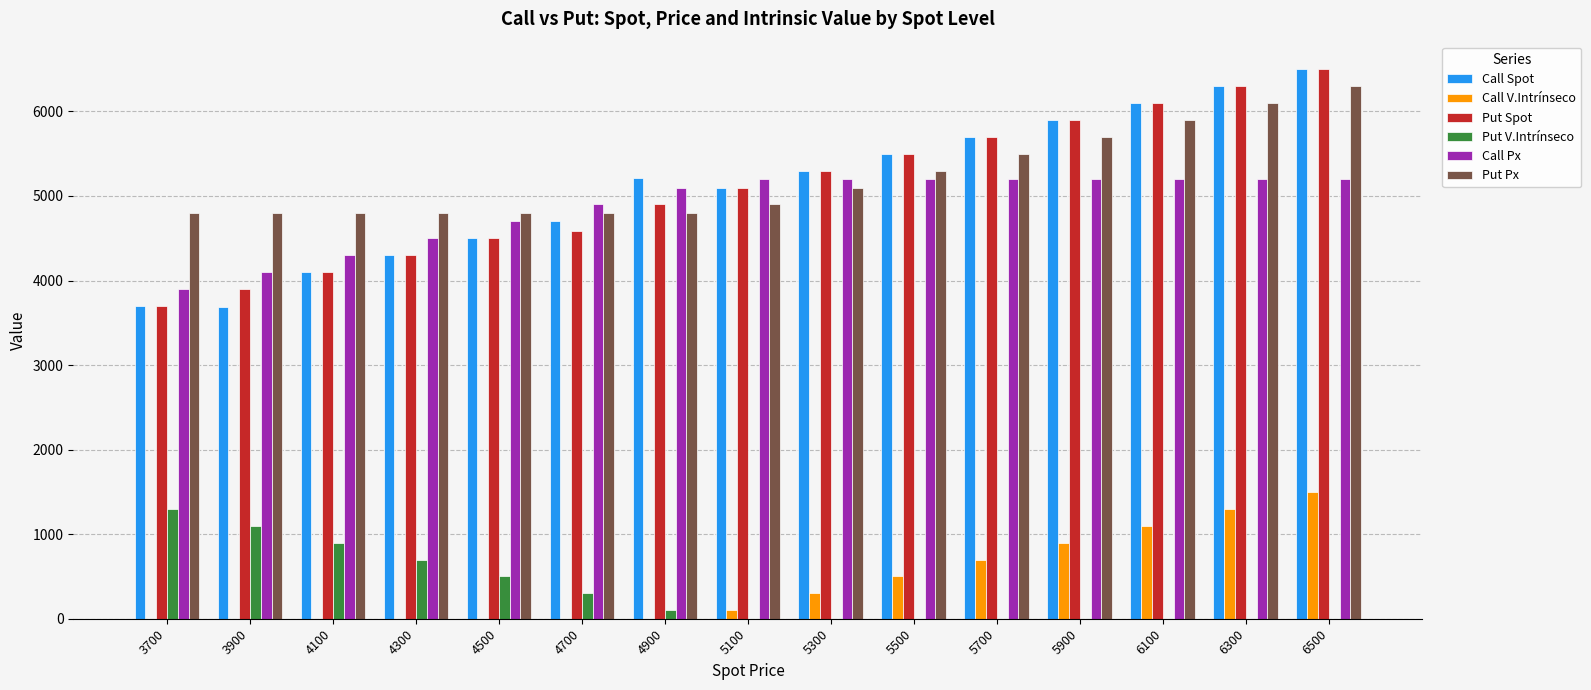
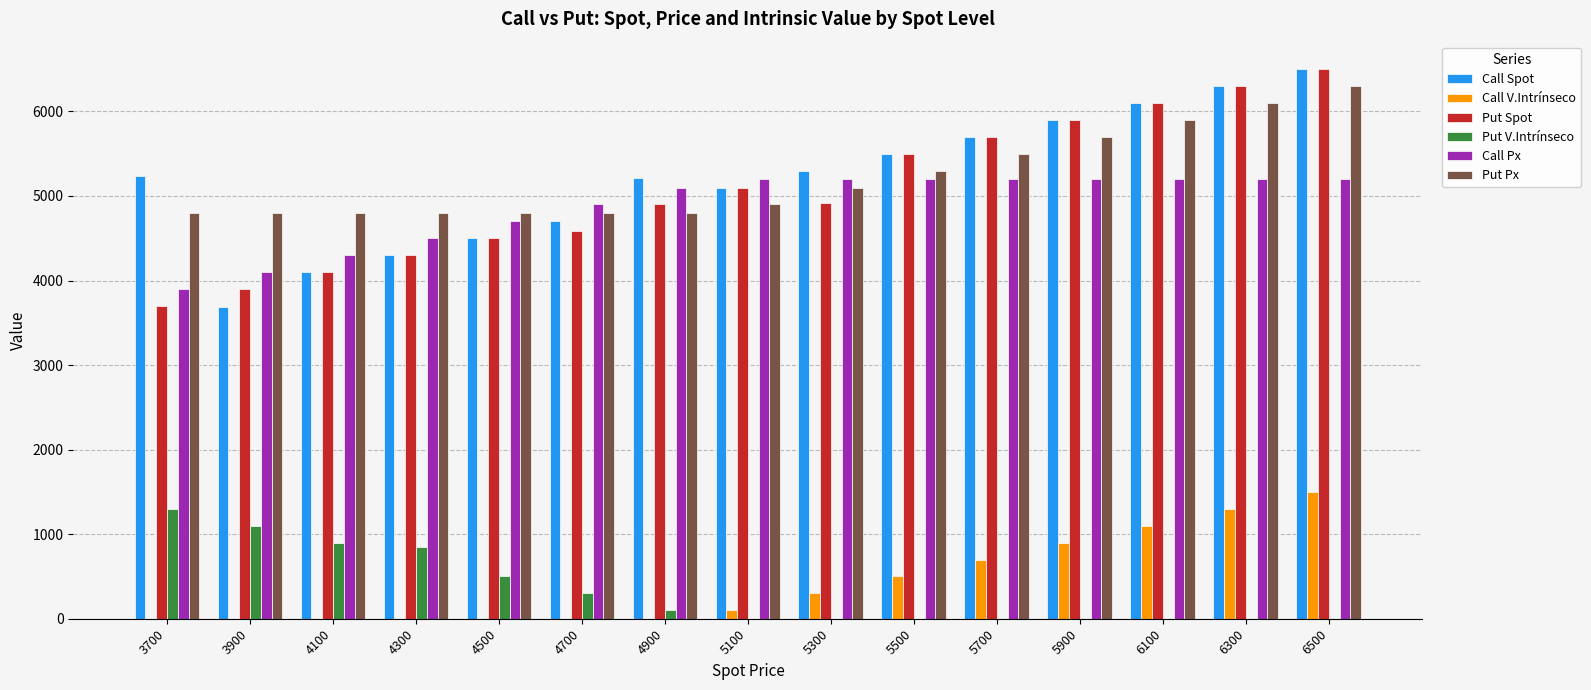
  {
    "Call Spot": {
-     "3700": 3700,
+     "3700": 5200,
      "3900": 3700,
      "4100": 4100,
      "4300": 4300,
      "4500": 4500,
      "4700": 4700,
      "4900": 5200,
      "5100": 5100,
      "5300": 5300,
      "5500": 5500,
      "5700": 5700,
      "5900": 5900,
      "6100": 6100,
      "6300": 6300,
      "6500": 6500
    },
    "Call V.Intrínseco": {
      "3700": 0,
      "3900": 0,
      "4100": 0,
      "4300": 0,
      "4500": 0,
      "4700": 0,
      "4900": 0,
      "5100": 100,
      "5300": 300,
      "5500": 500,
      "5700": 700,
      "5900": 900,
      "6100": 1100,
      "6300": 1300,
      "6500": 1500
    },
    "Put Spot": {
      "3700": 3700,
      "3900": 3900,
      "4100": 4100,
      "4300": 4300,
      "4500": 4500,
      "4700": 4600,
      "4900": 4900,
      "5100": 5100,
-     "5300": 5300,
+     "5300": 4900,
      "5500": 5500,
      "5700": 5700,
      "5900": 5900,
      "6100": 6100,
      "6300": 6300,
      "6500": 6500
    },
    "Put V.Intrínseco": {
      "3700": 1300,
      "3900": 1100,
      "4100": 900,
-     "4300": 700,
+     "4300": 800,
      "4500": 500,
      "4700": 300,
      "4900": 100,
      "5100": 0,
      "5300": 0,
      "5500": 0,
      "5700": 0,
      "5900": 0,
      "6100": 0,
      "6300": 0,
      "6500": 0
    },
    "Call Px": {
      "3700": 3900,
      "3900": 4100,
      "4100": 4300,
      "4300": 4500,
      "4500": 4700,
      "4700": 4900,
      "4900": 5100,
      "5100": 5200,
      "5300": 5200,
      "5500": 5200,
      "5700": 5200,
      "5900": 5200,
      "6100": 5200,
      "6300": 5200,
      "6500": 5200
    },
    "Put Px": {
      "3700": 4800,
      "3900": 4800,
      "4100": 4800,
      "4300": 4800,
      "4500": 4800,
      "4700": 4800,
      "4900": 4800,
      "5100": 4900,
      "5300": 5100,
      "5500": 5300,
      "5700": 5500,
      "5900": 5700,
      "6100": 5900,
      "6300": 6100,
      "6500": 6300
    }
  }
